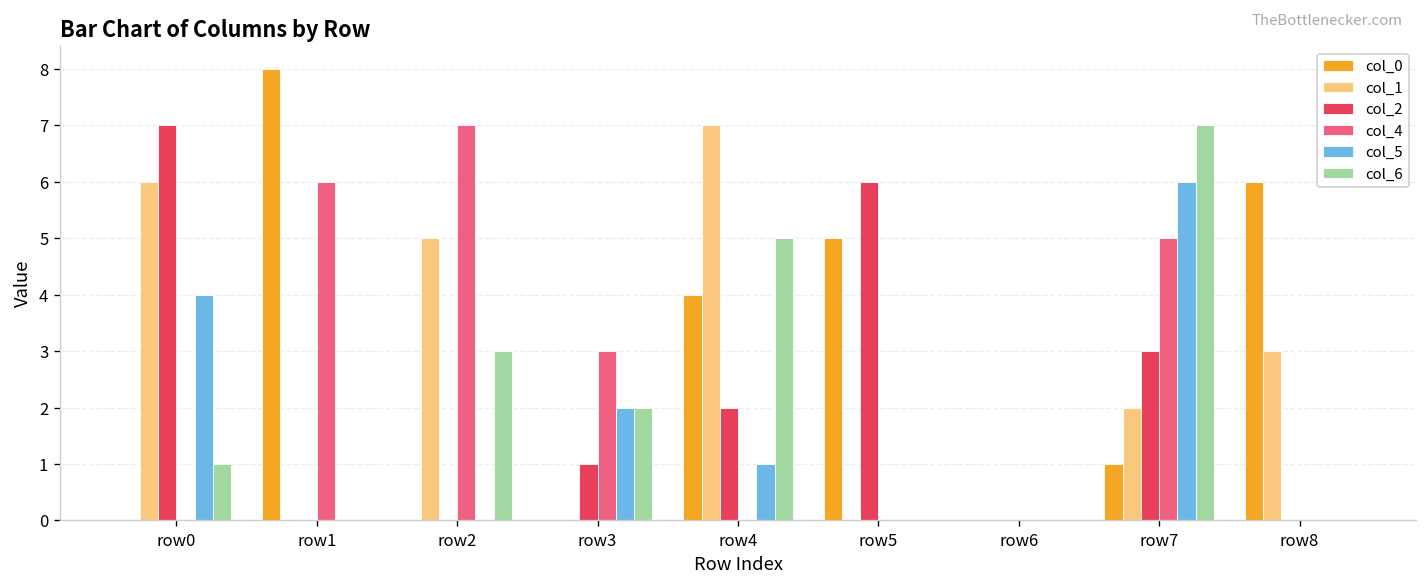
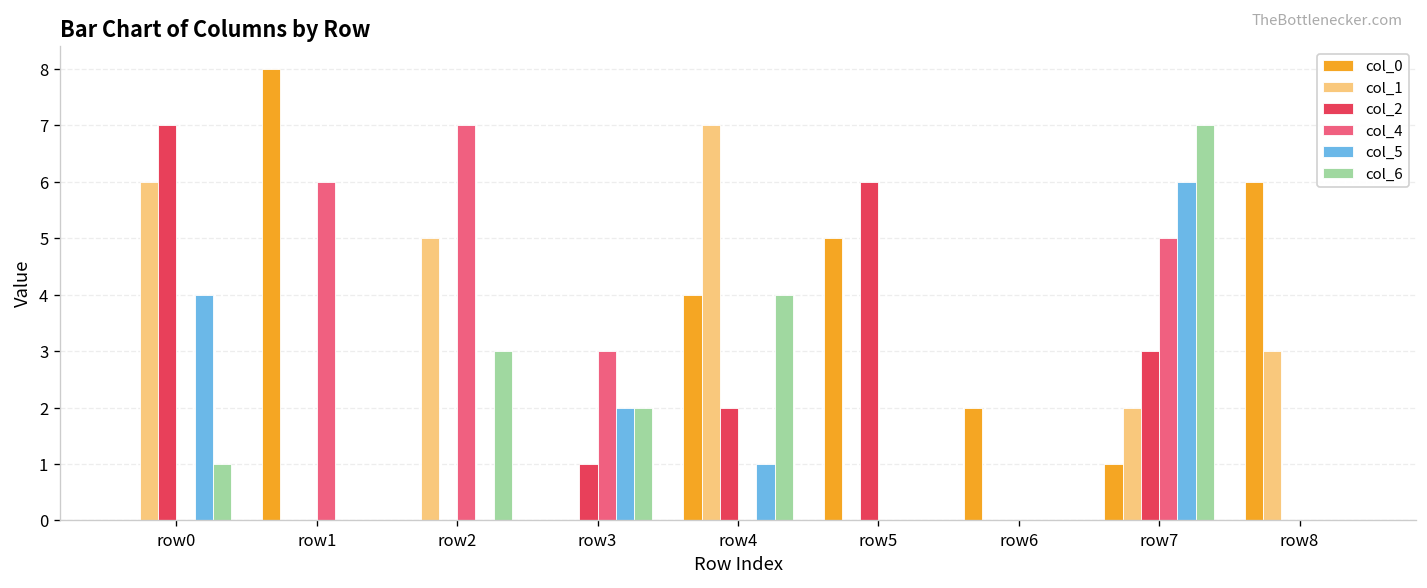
  {
    "col_0": {
      "row0": 0,
      "row1": 8,
      "row2": 0,
      "row3": 0,
      "row4": 4,
      "row5": 5,
-     "row6": 0,
+     "row6": 2,
      "row7": 1,
      "row8": 6
    },
    "col_1": {
      "row0": 6,
      "row1": 0,
      "row2": 5,
      "row3": 0,
      "row4": 7,
      "row5": 0,
      "row6": 0,
      "row7": 2,
      "row8": 3
    },
    "col_5": {
      "row0": 4,
      "row1": 0,
      "row2": 0,
      "row3": 2,
      "row4": 1,
      "row5": 0,
      "row6": 0,
      "row7": 6,
      "row8": 0
    },
    "col_6": {
      "row0": 1,
      "row1": 0,
      "row2": 3,
      "row3": 2,
-     "row4": 5,
+     "row4": 4,
      "row5": 0,
      "row6": 0,
      "row7": 7,
      "row8": 0
    }
  }
